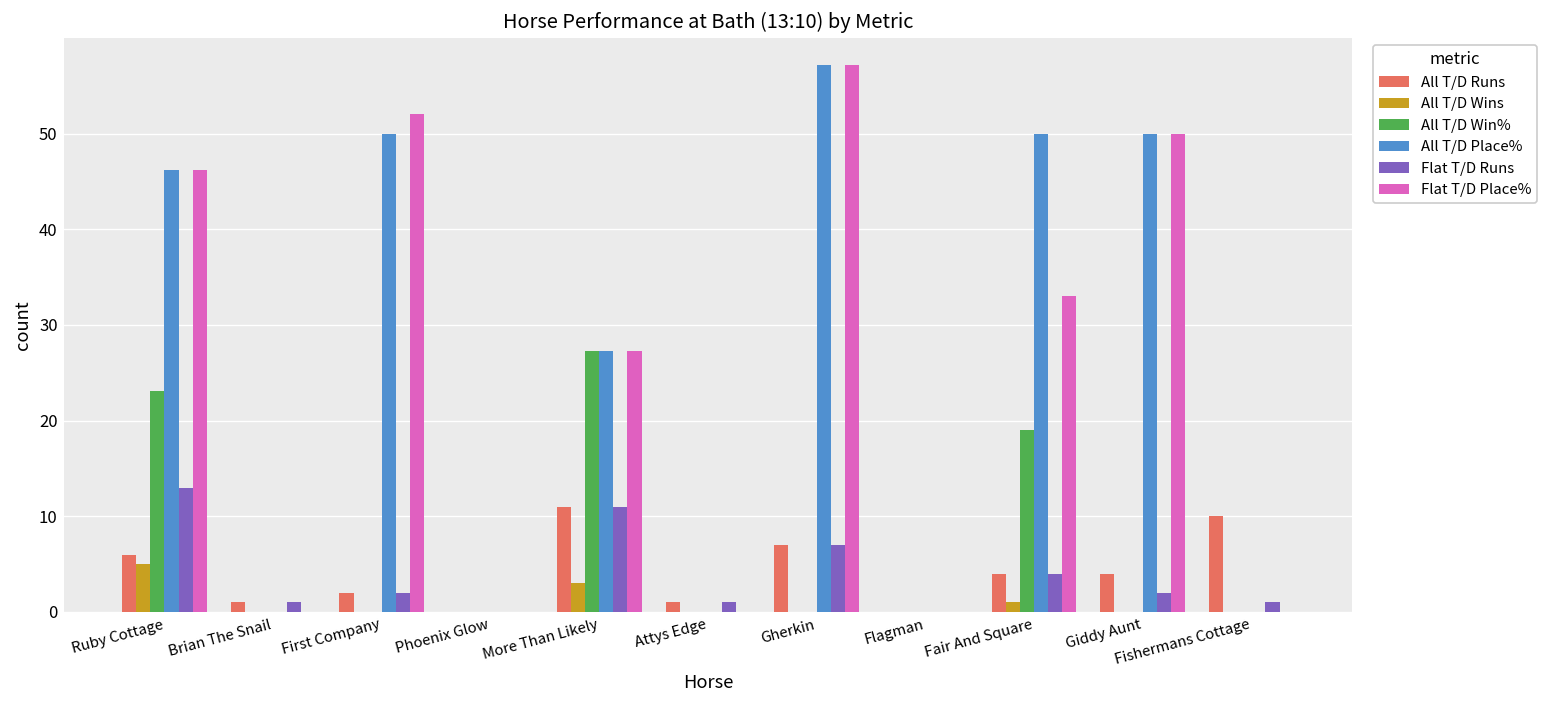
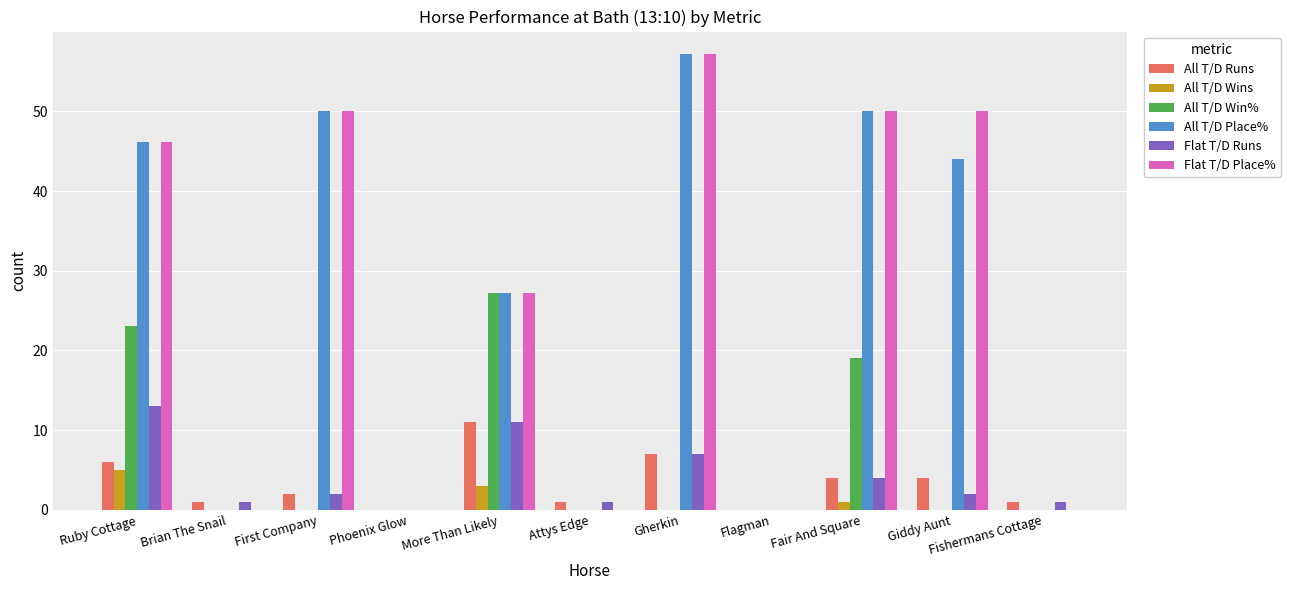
  {
    "All T/D Runs": {
      "Ruby Cottage": 6,
      "Brian The Snail": 1,
      "First Company": 2,
      "Phoenix Glow": 0,
      "More Than Likely": 11,
      "Attys Edge": 1,
      "Gherkin": 7,
      "Flagman": 0,
      "Fair And Square": 4,
      "Giddy Aunt": 4,
-     "Fishermans Cottage": 10
+     "Fishermans Cottage": 1
    },
    "All T/D Wins": {
      "Ruby Cottage": 5,
      "Brian The Snail": 0,
      "First Company": 0,
      "Phoenix Glow": 0,
      "More Than Likely": 3,
      "Attys Edge": 0,
      "Gherkin": 0,
      "Flagman": 0,
      "Fair And Square": 1,
      "Giddy Aunt": 0,
      "Fishermans Cottage": 0
    },
    "All T/D Win%": {
      "Ruby Cottage": 23,
      "Brian The Snail": 0,
      "First Company": 0,
      "Phoenix Glow": 0,
      "More Than Likely": 27,
      "Attys Edge": 0,
      "Gherkin": 0,
      "Flagman": 0,
      "Fair And Square": 19,
      "Giddy Aunt": 0,
      "Fishermans Cottage": 0
    },
    "All T/D Place%": {
      "Ruby Cottage": 46,
      "Brian The Snail": 0,
      "First Company": 50,
      "Phoenix Glow": 0,
      "More Than Likely": 27,
      "Attys Edge": 0,
      "Gherkin": 57,
      "Flagman": 0,
      "Fair And Square": 50,
-     "Giddy Aunt": 50,
+     "Giddy Aunt": 44,
      "Fishermans Cottage": 0
    },
    "Flat T/D Runs": {
      "Ruby Cottage": 13,
      "Brian The Snail": 1,
      "First Company": 2,
      "Phoenix Glow": 0,
      "More Than Likely": 11,
      "Attys Edge": 1,
      "Gherkin": 7,
      "Flagman": 0,
      "Fair And Square": 4,
      "Giddy Aunt": 2,
      "Fishermans Cottage": 1
    },
    "Flat T/D Place%": {
      "Ruby Cottage": 46,
      "Brian The Snail": 0,
-     "First Company": 52,
+     "First Company": 50,
      "Phoenix Glow": 0,
      "More Than Likely": 27,
      "Attys Edge": 0,
      "Gherkin": 57,
      "Flagman": 0,
-     "Fair And Square": 33,
+     "Fair And Square": 50,
      "Giddy Aunt": 50,
      "Fishermans Cottage": 0
    }
  }
